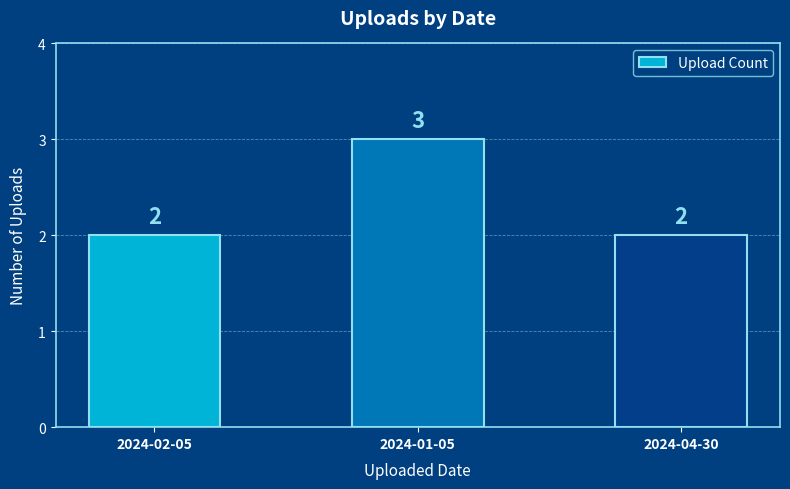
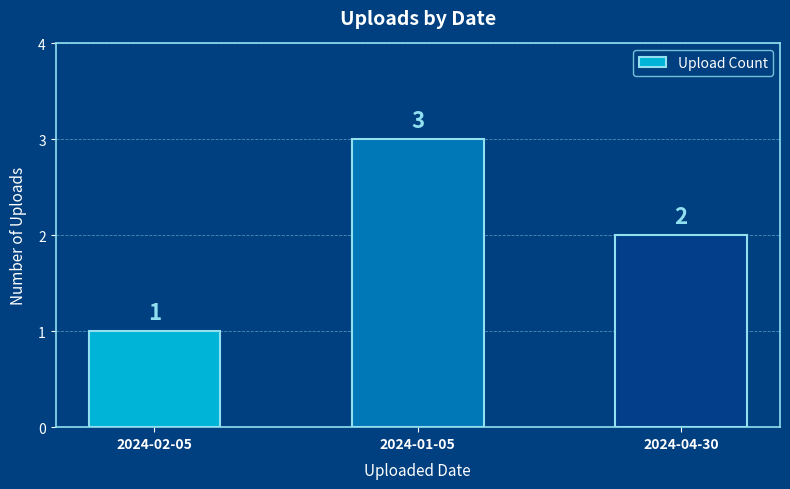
  {
-   "2024-02-05": 2,
+   "2024-02-05": 1,
    "2024-01-05": 3,
    "2024-04-30": 2
  }
